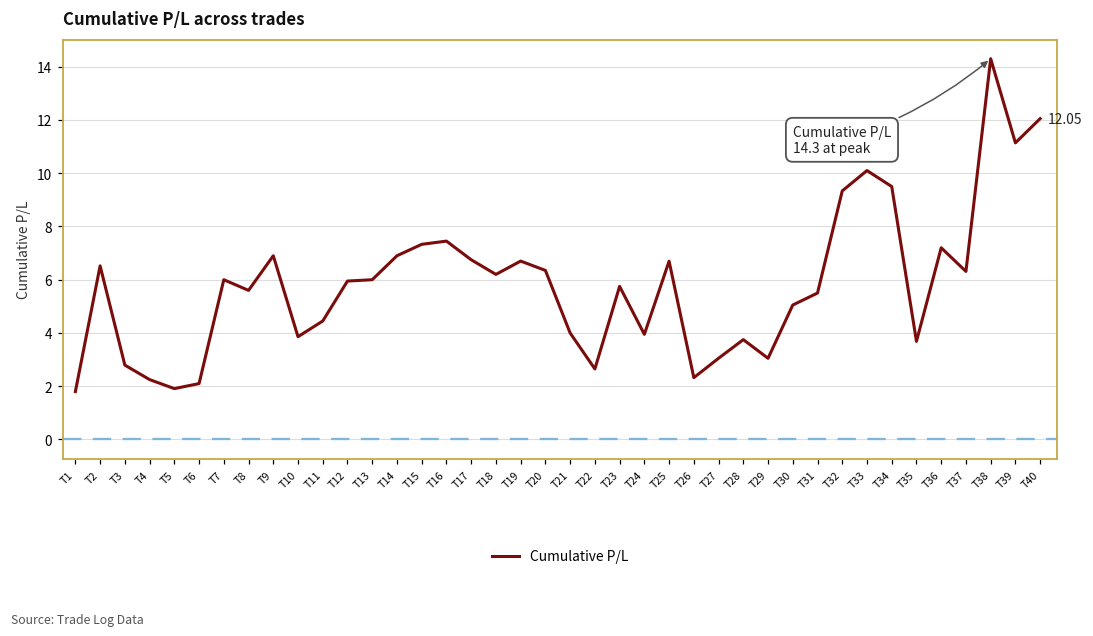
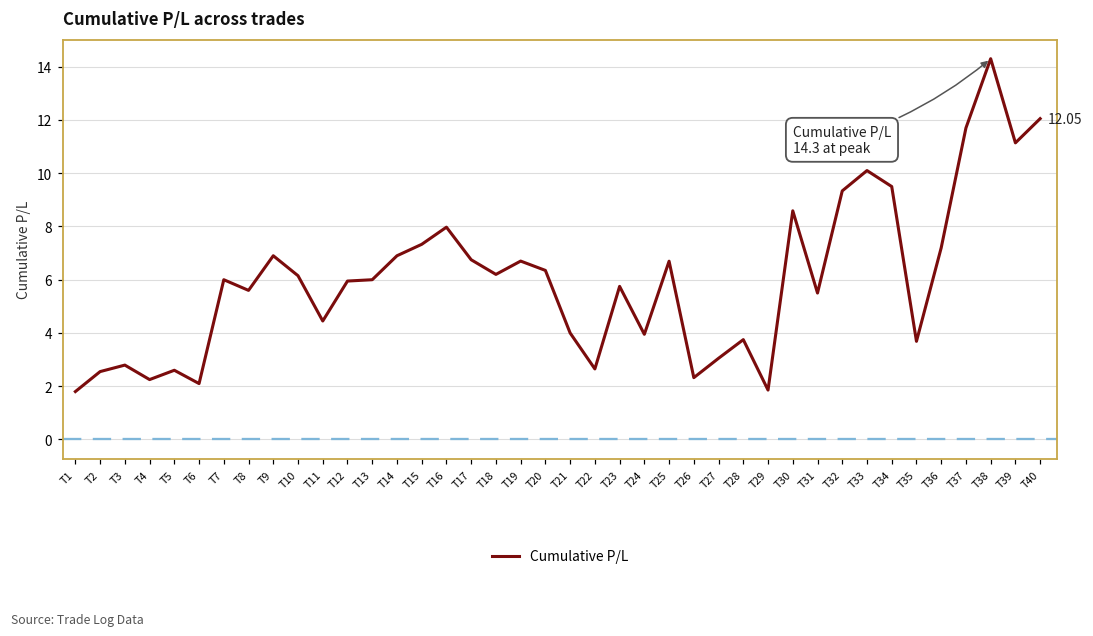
  {
    "T1": 1.8,
-   "T2": 6.5,
+   "T2": 2.5,
    "T3": 2.8,
    "T4": 2.2,
-   "T5": 1.9,
+   "T5": 2.6,
    "T6": 2.1,
    "T7": 6.0,
    "T8": 5.6,
    "T9": 6.9,
-   "T10": 3.9,
+   "T10": 6.1,
    "T11": 4.4,
    "T12": 5.9,
    "T13": 6.0,
    "T14": 6.9,
    "T15": 7.3,
-   "T16": 7.4,
+   "T16": 8.0,
    "T17": 6.7,
    "T18": 6.2,
    "T19": 6.7,
    "T20": 6.3,
    "T21": 4.0,
    "T22": 2.6,
    "T23": 5.7,
    "T24": 3.9,
    "T25": 6.7,
    "T26": 2.3,
    "T27": 3.0,
    "T28": 3.7,
-   "T29": 3.0,
-   "T30": 5.1,
+   "T29": 1.9,
+   "T30": 8.6,
    "T31": 5.5,
    "T32": 9.3,
    "T33": 10.1,
    "T34": 9.5,
    "T35": 3.7,
    "T36": 7.2,
-   "T37": 6.3,
+   "T37": 11.7,
    "T38": 14.3,
    "T39": 11.1
  }
